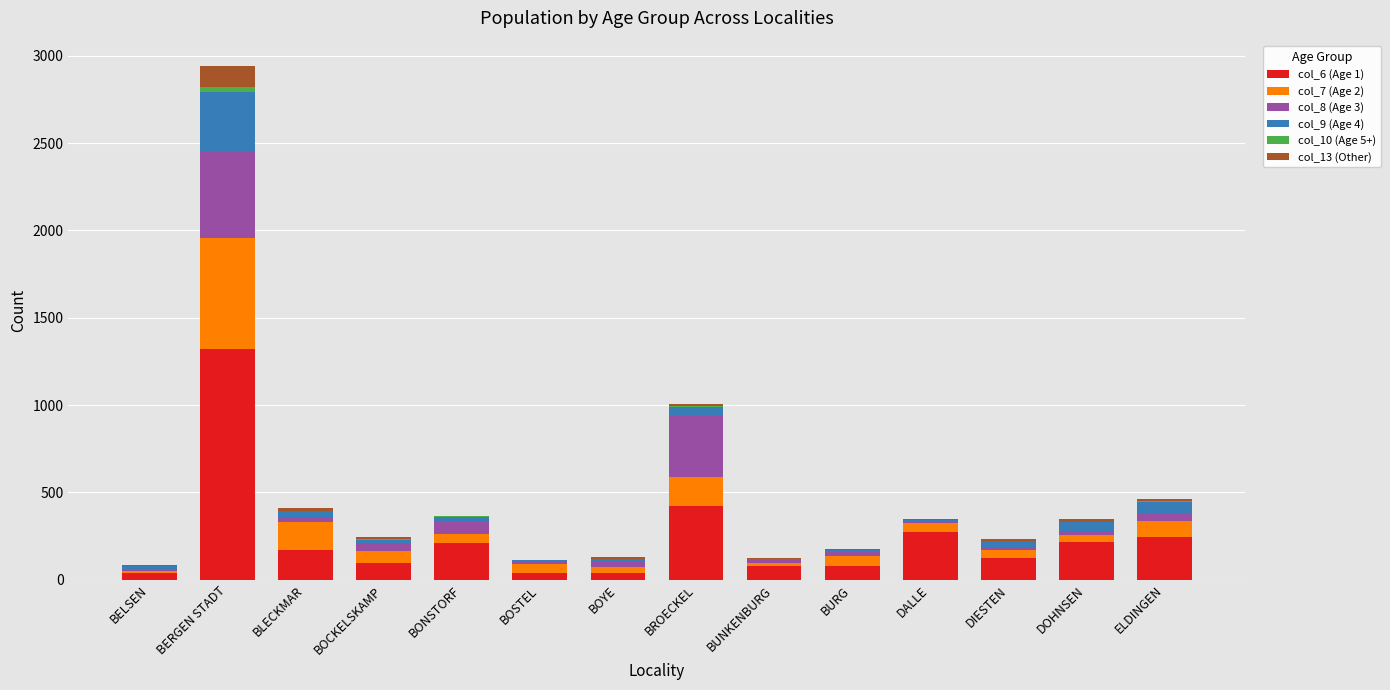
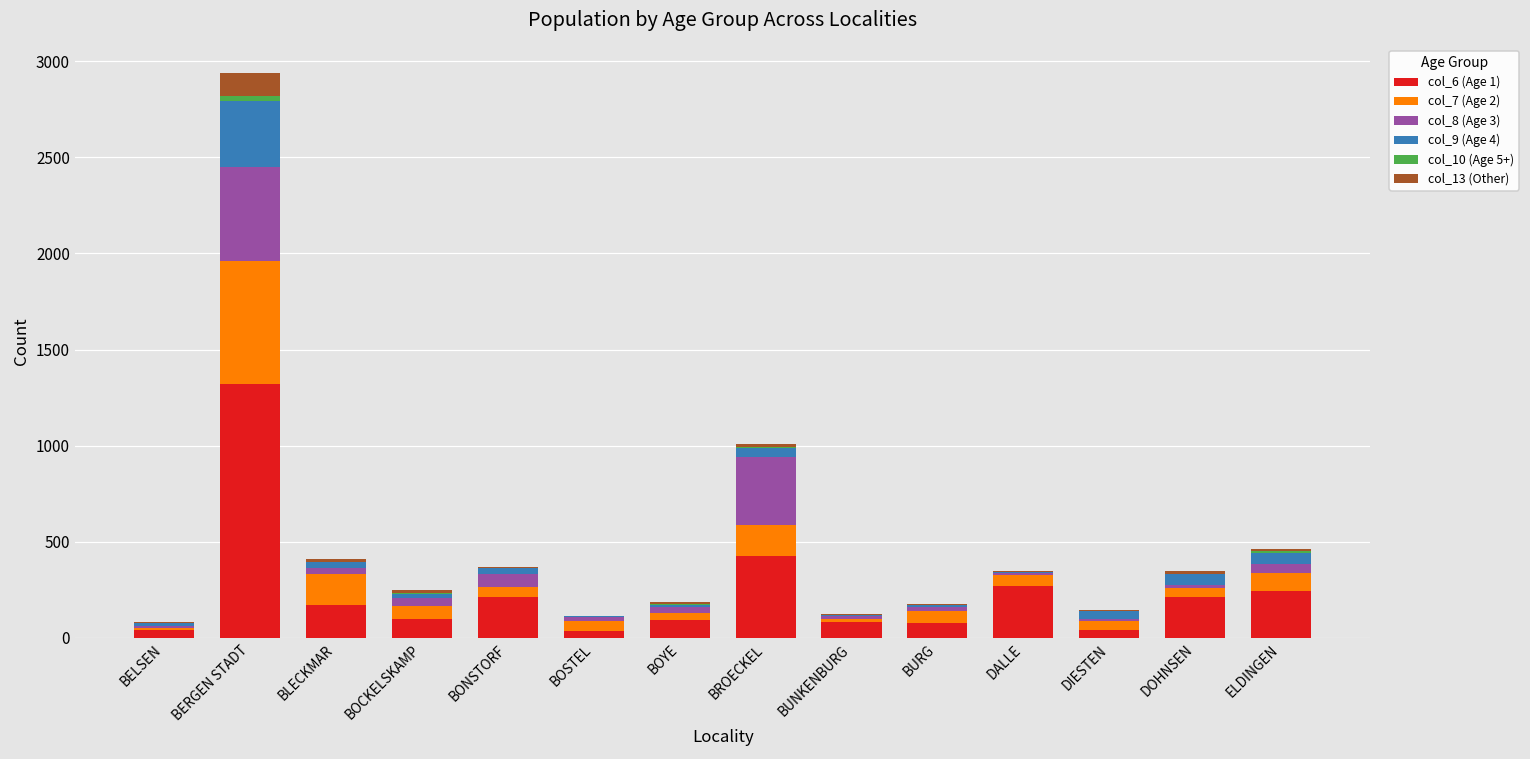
  {
    "col_6 (Age 1)": {
      "BELSEN": 40,
      "BERGEN STADT": 1320,
      "BLECKMAR": 170,
      "BOCKELSKAMP": 100,
      "BONSTORF": 210,
      "BOSTEL": 40,
-     "BOYE": 40,
+     "BOYE": 90,
      "BROECKEL": 430,
      "BUNKENBURG": 80,
      "BURG": 80,
      "DALLE": 270,
-     "DIESTEN": 130,
+     "DIESTEN": 40,
      "DOHNSEN": 210,
      "ELDINGEN": 250
    },
    "col_7 (Age 2)": {
      "BERGEN STADT": 640,
      "BLECKMAR": 160,
      "BOCKELSKAMP": 70,
      "BONSTORF": 50,
      "BOSTEL": 50,
      "BOYE": 40,
      "BROECKEL": 160,
      "BUNKENBURG": 20,
      "BURG": 60,
      "DALLE": 50,
      "DIESTEN": 50,
      "DOHNSEN": 40,
      "ELDINGEN": 90
    },
    "col_8 (Age 3)": {
      "BERGEN STADT": 490,
      "BLECKMAR": 30,
      "BOCKELSKAMP": 50,
      "BONSTORF": 70,
      "BOSTEL": 20,
      "BOYE": 30,
      "BROECKEL": 360,
      "BUNKENBURG": 20,
      "BURG": 20,
      "DOHNSEN": 20,
      "ELDINGEN": 50
    },
    "col_9 (Age 4)": {
      "BERGEN STADT": 340,
      "BLECKMAR": 40,
      "BOCKELSKAMP": 20,
      "BONSTORF": 30,
      "BROECKEL": 50,
      "DIESTEN": 40,
      "DOHNSEN": 60,
      "ELDINGEN": 60
    },
    "col_10 (Age 5+)": {
      "BELSEN": 0,
      "BERGEN STADT": 30,
      "BLECKMAR": 0,
      "BUNKENBURG": 0,
      "BURG": 0,
      "DALLE": 0,
      "DIESTEN": 0,
      "DOHNSEN": 0
    },
    "col_13 (Other)": {
      "BERGEN STADT": 120,
      "BOCKELSKAMP": 20,
      "DOHNSEN": 20
    }
  }
